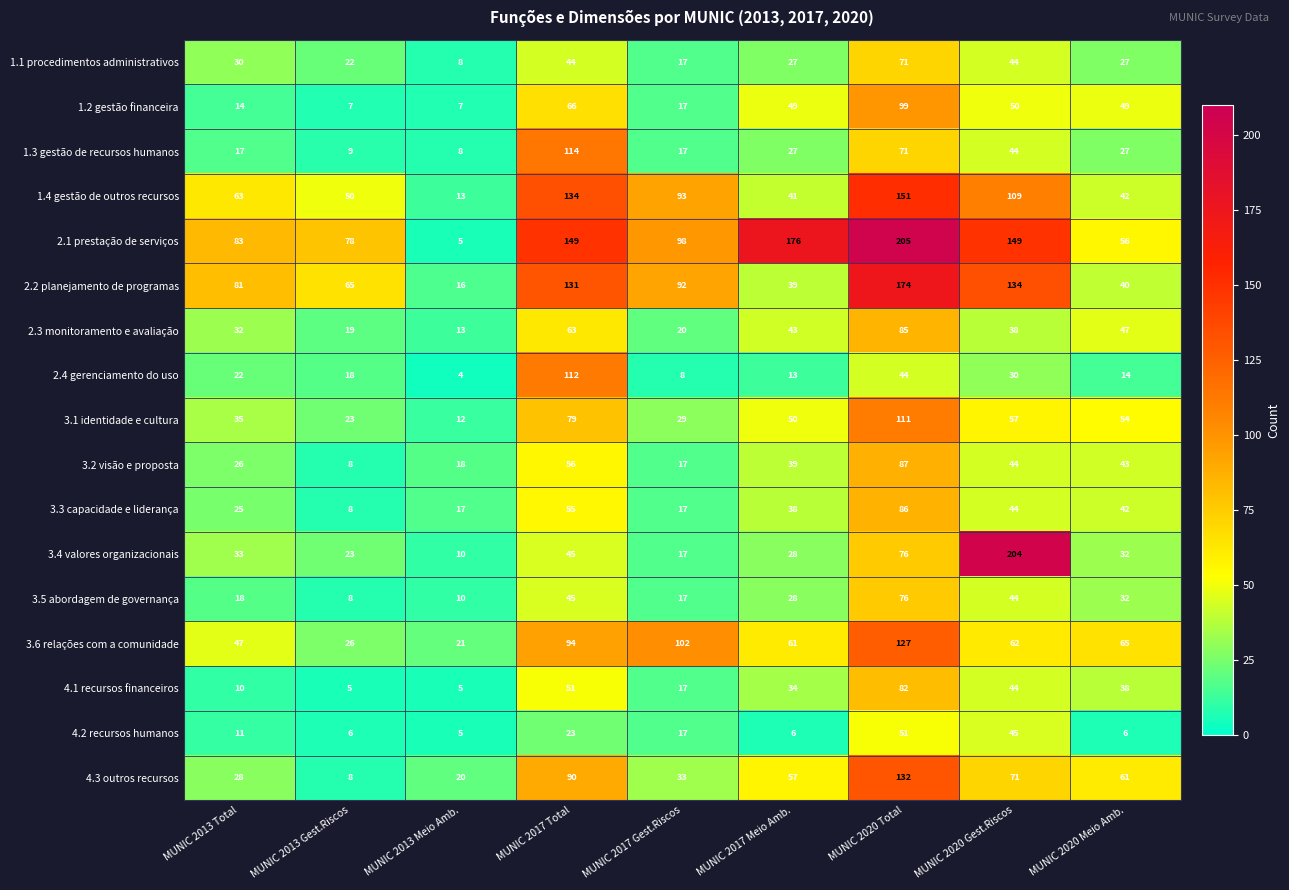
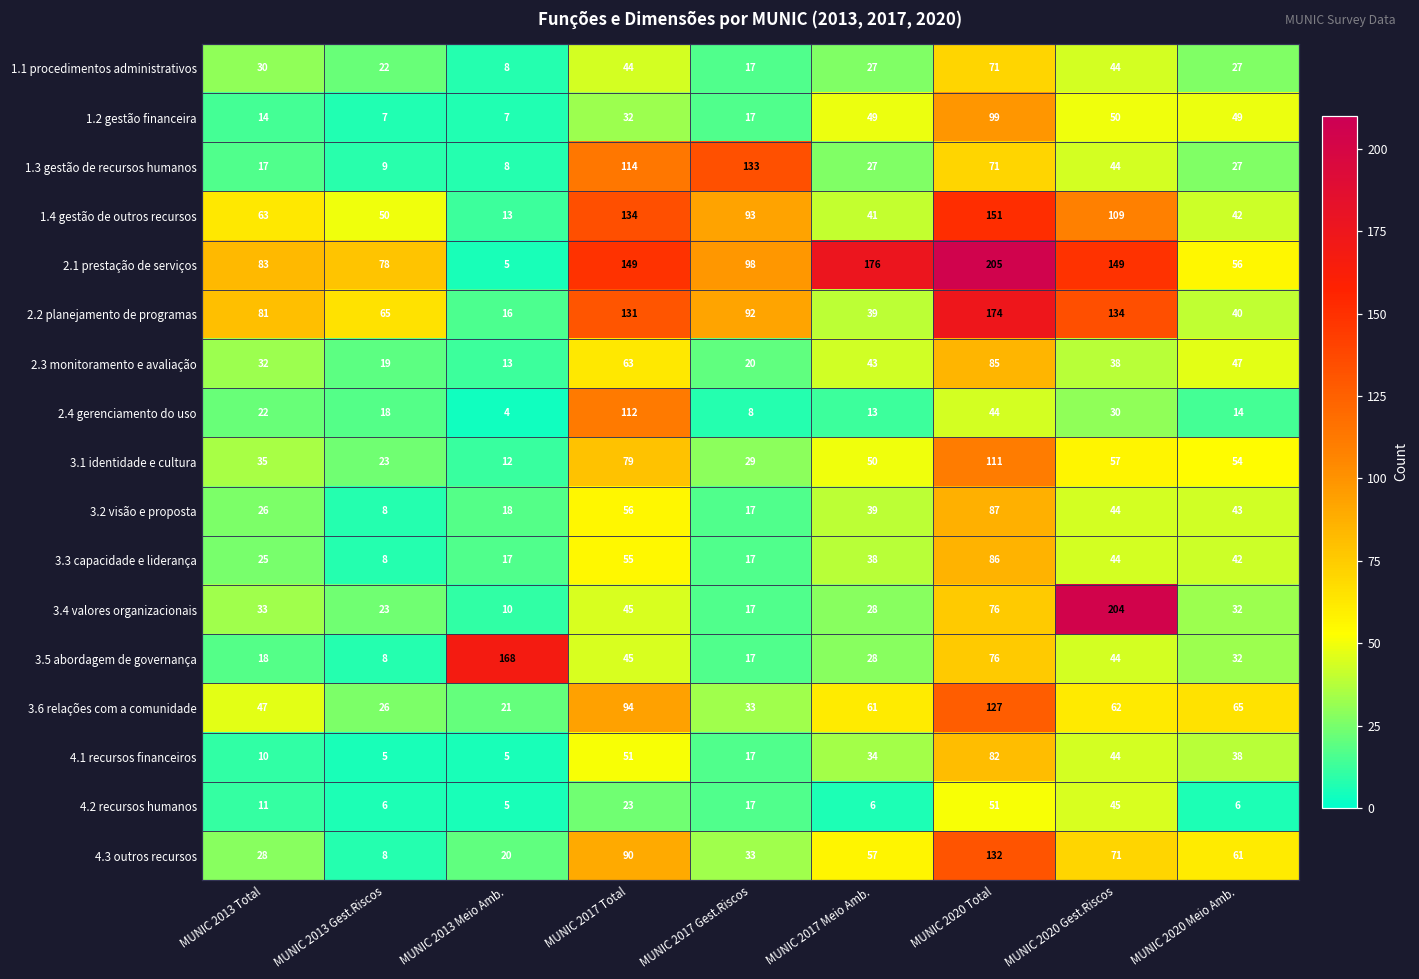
  {
    "1.1 procedimentos administrativos": {
      "MUNIC 2013 Total": 30,
      "MUNIC 2013 Gest.Riscos": 22,
      "MUNIC 2013 Meio Amb.": 8,
      "MUNIC 2017 Total": 44,
      "MUNIC 2017 Gest.Riscos": 17,
      "MUNIC 2017 Meio Amb.": 27,
      "MUNIC 2020 Total": 71,
      "MUNIC 2020 Gest.Riscos": 44,
      "MUNIC 2020 Meio Amb.": 27
    },
    "1.2 gestão financeira": {
      "MUNIC 2013 Total": 14,
      "MUNIC 2013 Gest.Riscos": 7,
      "MUNIC 2013 Meio Amb.": 7,
-     "MUNIC 2017 Total": 66,
+     "MUNIC 2017 Total": 32,
      "MUNIC 2017 Gest.Riscos": 17,
      "MUNIC 2017 Meio Amb.": 49,
      "MUNIC 2020 Total": 99,
      "MUNIC 2020 Gest.Riscos": 50,
      "MUNIC 2020 Meio Amb.": 49
    },
    "1.3 gestão de recursos humanos": {
      "MUNIC 2013 Total": 17,
      "MUNIC 2013 Gest.Riscos": 9,
      "MUNIC 2013 Meio Amb.": 8,
      "MUNIC 2017 Total": 114,
-     "MUNIC 2017 Gest.Riscos": 17,
+     "MUNIC 2017 Gest.Riscos": 133,
      "MUNIC 2017 Meio Amb.": 27,
      "MUNIC 2020 Total": 71,
      "MUNIC 2020 Gest.Riscos": 44,
      "MUNIC 2020 Meio Amb.": 27
    },
    "1.4 gestão de outros recursos": {
      "MUNIC 2013 Total": 63,
      "MUNIC 2013 Gest.Riscos": 50,
      "MUNIC 2013 Meio Amb.": 13,
      "MUNIC 2017 Total": 134,
      "MUNIC 2017 Gest.Riscos": 93,
      "MUNIC 2017 Meio Amb.": 41,
      "MUNIC 2020 Total": 151,
      "MUNIC 2020 Gest.Riscos": 109,
      "MUNIC 2020 Meio Amb.": 42
    },
    "2.1 prestação de serviços": {
      "MUNIC 2013 Total": 83,
      "MUNIC 2013 Gest.Riscos": 78,
      "MUNIC 2013 Meio Amb.": 5,
      "MUNIC 2017 Total": 149,
      "MUNIC 2017 Gest.Riscos": 98,
      "MUNIC 2017 Meio Amb.": 176,
      "MUNIC 2020 Total": 205,
      "MUNIC 2020 Gest.Riscos": 149,
      "MUNIC 2020 Meio Amb.": 56
    },
    "2.2 planejamento de programas": {
      "MUNIC 2013 Total": 81,
      "MUNIC 2013 Gest.Riscos": 65,
      "MUNIC 2013 Meio Amb.": 16,
      "MUNIC 2017 Total": 131,
      "MUNIC 2017 Gest.Riscos": 92,
      "MUNIC 2017 Meio Amb.": 39,
      "MUNIC 2020 Total": 174,
      "MUNIC 2020 Gest.Riscos": 134,
      "MUNIC 2020 Meio Amb.": 40
    },
    "2.3 monitoramento e avaliação": {
      "MUNIC 2013 Total": 32,
      "MUNIC 2013 Gest.Riscos": 19,
      "MUNIC 2013 Meio Amb.": 13,
      "MUNIC 2017 Total": 63,
      "MUNIC 2017 Gest.Riscos": 20,
      "MUNIC 2017 Meio Amb.": 43,
      "MUNIC 2020 Total": 85,
      "MUNIC 2020 Gest.Riscos": 38,
      "MUNIC 2020 Meio Amb.": 47
    },
    "2.4 gerenciamento do uso": {
      "MUNIC 2013 Total": 22,
      "MUNIC 2013 Gest.Riscos": 18,
      "MUNIC 2013 Meio Amb.": 4,
      "MUNIC 2017 Total": 112,
      "MUNIC 2017 Gest.Riscos": 8,
      "MUNIC 2017 Meio Amb.": 13,
      "MUNIC 2020 Total": 44,
      "MUNIC 2020 Gest.Riscos": 30,
      "MUNIC 2020 Meio Amb.": 14
    },
    "3.1 identidade e cultura": {
      "MUNIC 2013 Total": 35,
      "MUNIC 2013 Gest.Riscos": 23,
      "MUNIC 2013 Meio Amb.": 12,
      "MUNIC 2017 Total": 79,
      "MUNIC 2017 Gest.Riscos": 29,
      "MUNIC 2017 Meio Amb.": 50,
      "MUNIC 2020 Total": 111,
      "MUNIC 2020 Gest.Riscos": 57,
      "MUNIC 2020 Meio Amb.": 54
    },
    "3.2 visão e proposta": {
      "MUNIC 2013 Total": 26,
      "MUNIC 2013 Gest.Riscos": 8,
      "MUNIC 2013 Meio Amb.": 18,
      "MUNIC 2017 Total": 56,
      "MUNIC 2017 Gest.Riscos": 17,
      "MUNIC 2017 Meio Amb.": 39,
      "MUNIC 2020 Total": 87,
      "MUNIC 2020 Gest.Riscos": 44,
      "MUNIC 2020 Meio Amb.": 43
    },
    "3.3 capacidade e liderança": {
      "MUNIC 2013 Total": 25,
      "MUNIC 2013 Gest.Riscos": 8,
      "MUNIC 2013 Meio Amb.": 17,
      "MUNIC 2017 Total": 55,
      "MUNIC 2017 Gest.Riscos": 17,
      "MUNIC 2017 Meio Amb.": 38,
      "MUNIC 2020 Total": 86,
      "MUNIC 2020 Gest.Riscos": 44,
      "MUNIC 2020 Meio Amb.": 42
    },
    "3.4 valores organizacionais": {
      "MUNIC 2013 Total": 33,
      "MUNIC 2013 Gest.Riscos": 23,
      "MUNIC 2013 Meio Amb.": 10,
      "MUNIC 2017 Total": 45,
      "MUNIC 2017 Gest.Riscos": 17,
      "MUNIC 2017 Meio Amb.": 28,
      "MUNIC 2020 Total": 76,
      "MUNIC 2020 Gest.Riscos": 204,
      "MUNIC 2020 Meio Amb.": 32
    },
    "3.5 abordagem de governança": {
      "MUNIC 2013 Total": 18,
      "MUNIC 2013 Gest.Riscos": 8,
-     "MUNIC 2013 Meio Amb.": 10,
+     "MUNIC 2013 Meio Amb.": 168,
      "MUNIC 2017 Total": 45,
      "MUNIC 2017 Gest.Riscos": 17,
      "MUNIC 2017 Meio Amb.": 28,
      "MUNIC 2020 Total": 76,
      "MUNIC 2020 Gest.Riscos": 44,
      "MUNIC 2020 Meio Amb.": 32
    },
    "3.6 relações com a comunidade": {
      "MUNIC 2013 Total": 47,
      "MUNIC 2013 Gest.Riscos": 26,
      "MUNIC 2013 Meio Amb.": 21,
      "MUNIC 2017 Total": 94,
-     "MUNIC 2017 Gest.Riscos": 102,
+     "MUNIC 2017 Gest.Riscos": 33,
      "MUNIC 2017 Meio Amb.": 61,
      "MUNIC 2020 Total": 127,
      "MUNIC 2020 Gest.Riscos": 62,
      "MUNIC 2020 Meio Amb.": 65
    },
    "4.1 recursos financeiros": {
      "MUNIC 2013 Total": 10,
      "MUNIC 2013 Gest.Riscos": 5,
      "MUNIC 2013 Meio Amb.": 5,
      "MUNIC 2017 Total": 51,
      "MUNIC 2017 Gest.Riscos": 17,
      "MUNIC 2017 Meio Amb.": 34,
      "MUNIC 2020 Total": 82,
      "MUNIC 2020 Gest.Riscos": 44,
      "MUNIC 2020 Meio Amb.": 38
    },
    "4.2 recursos humanos": {
      "MUNIC 2013 Total": 11,
      "MUNIC 2013 Gest.Riscos": 6,
      "MUNIC 2013 Meio Amb.": 5,
      "MUNIC 2017 Total": 23,
      "MUNIC 2017 Gest.Riscos": 17,
      "MUNIC 2017 Meio Amb.": 6,
      "MUNIC 2020 Total": 51,
      "MUNIC 2020 Gest.Riscos": 45,
      "MUNIC 2020 Meio Amb.": 6
    },
    "4.3 outros recursos": {
      "MUNIC 2013 Total": 28,
      "MUNIC 2013 Gest.Riscos": 8,
      "MUNIC 2013 Meio Amb.": 20,
      "MUNIC 2017 Total": 90,
      "MUNIC 2017 Gest.Riscos": 33,
      "MUNIC 2017 Meio Amb.": 57,
      "MUNIC 2020 Total": 132,
      "MUNIC 2020 Gest.Riscos": 71,
      "MUNIC 2020 Meio Amb.": 61
    }
  }
